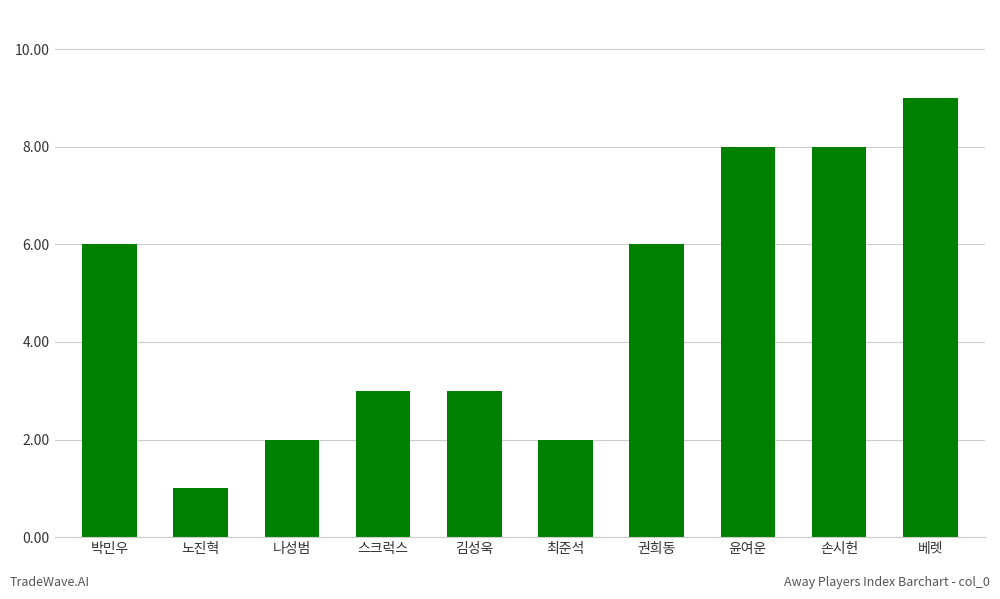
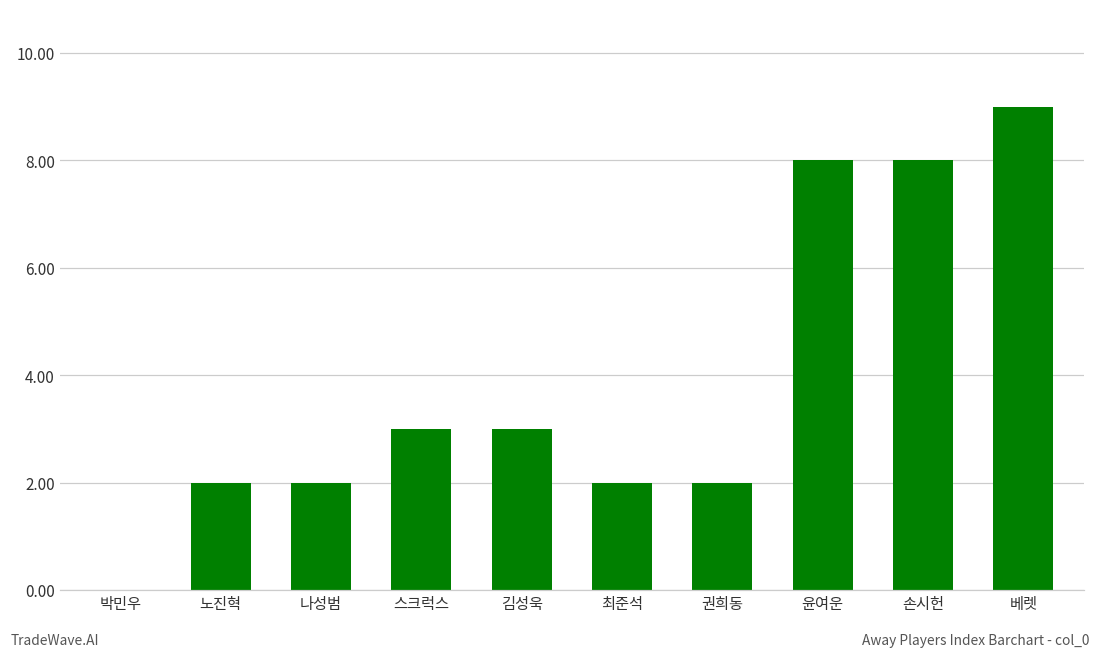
  {
-   "박민우": 6,
-   "노진혁": 1,
+   "박민우": 0,
+   "노진혁": 2,
    "나성범": 2,
    "스크럭스": 3,
    "김성욱": 3,
    "최준석": 2,
-   "권희동": 6,
+   "권희동": 2,
    "윤여운": 8,
    "손시헌": 8,
    "베렛": 9
  }
